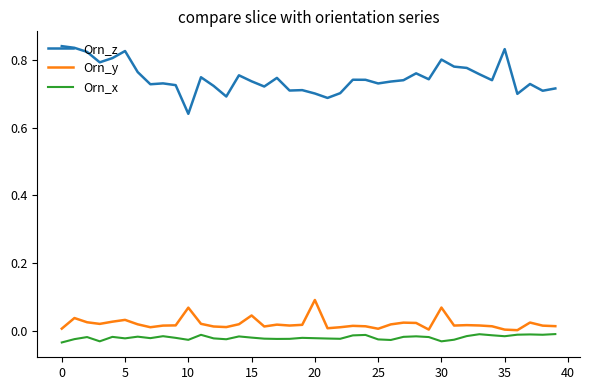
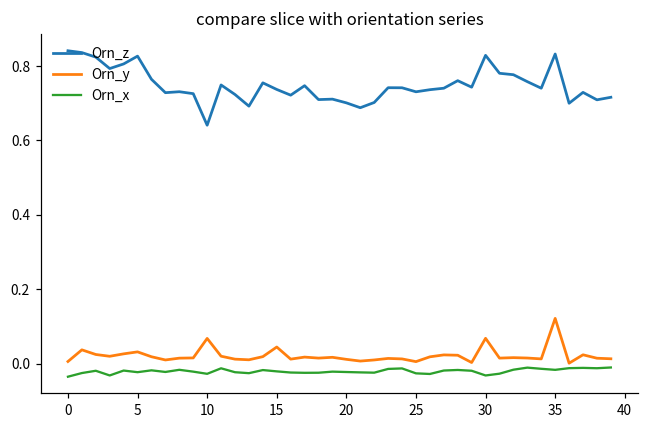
  {
    "Orn_z": {
      "0": 0.84,
      "5": 0.83,
      "10": 0.64,
      "15": 0.74,
      "20": 0.70,
      "25": 0.73,
-     "30": 0.80,
+     "30": 0.83,
      "35": 0.83
    },
    "Orn_y": {
      "0": 0.01,
      "5": 0.03,
      "10": 0.07,
      "15": 0.05,
-     "20": 0.09,
+     "20": 0.01,
      "25": 0.01,
      "30": 0.07,
-     "35": 0.00
+     "35": 0.12
    },
    "Orn_x": {
      "0": -0.03,
      "5": -0.02,
      "10": -0.03,
      "15": -0.02,
      "20": -0.02,
      "25": -0.03,
      "30": -0.03,
      "35": -0.02
    }
  }
